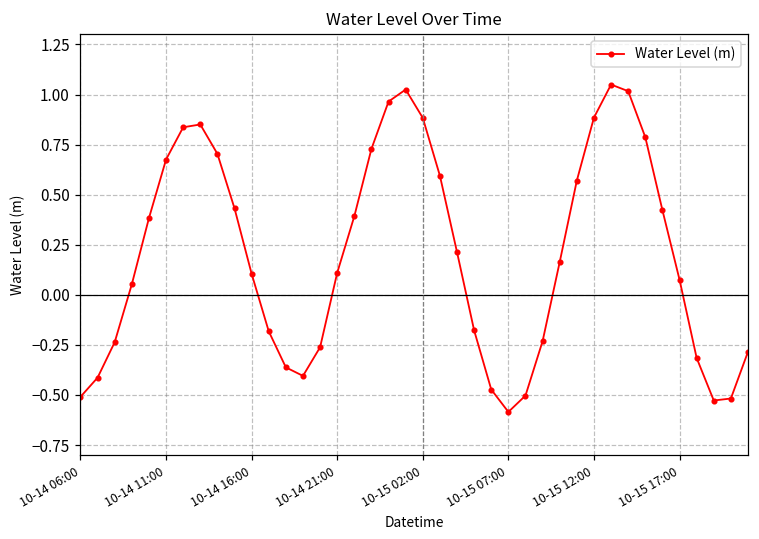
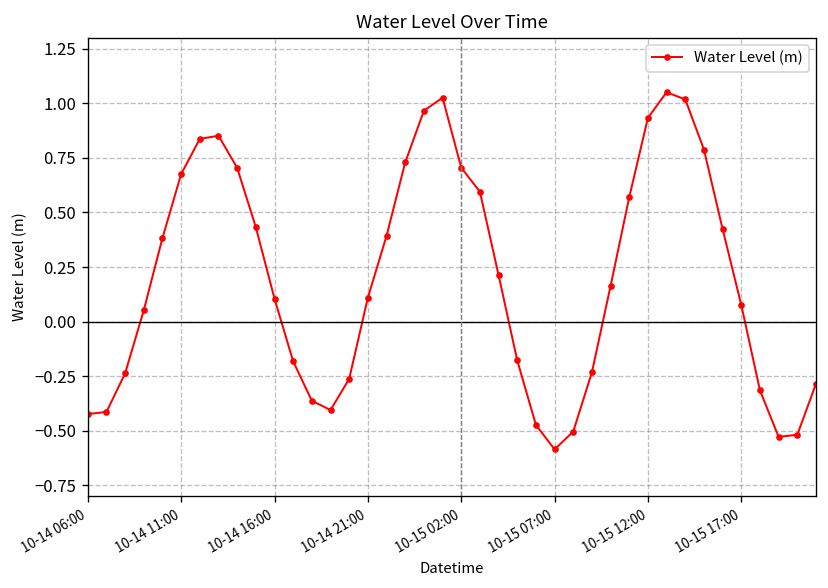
  {
-   "10-14 06:00": -0.51,
+   "10-14 06:00": -0.42,
    "10-14 11:00": 0.68,
    "10-14 16:00": 0.11,
    "10-14 21:00": 0.11,
-   "10-15 02:00": 0.88,
+   "10-15 02:00": 0.70,
    "10-15 07:00": -0.58,
-   "10-15 12:00": 0.88,
+   "10-15 12:00": 0.93,
    "10-15 17:00": 0.08
  }
